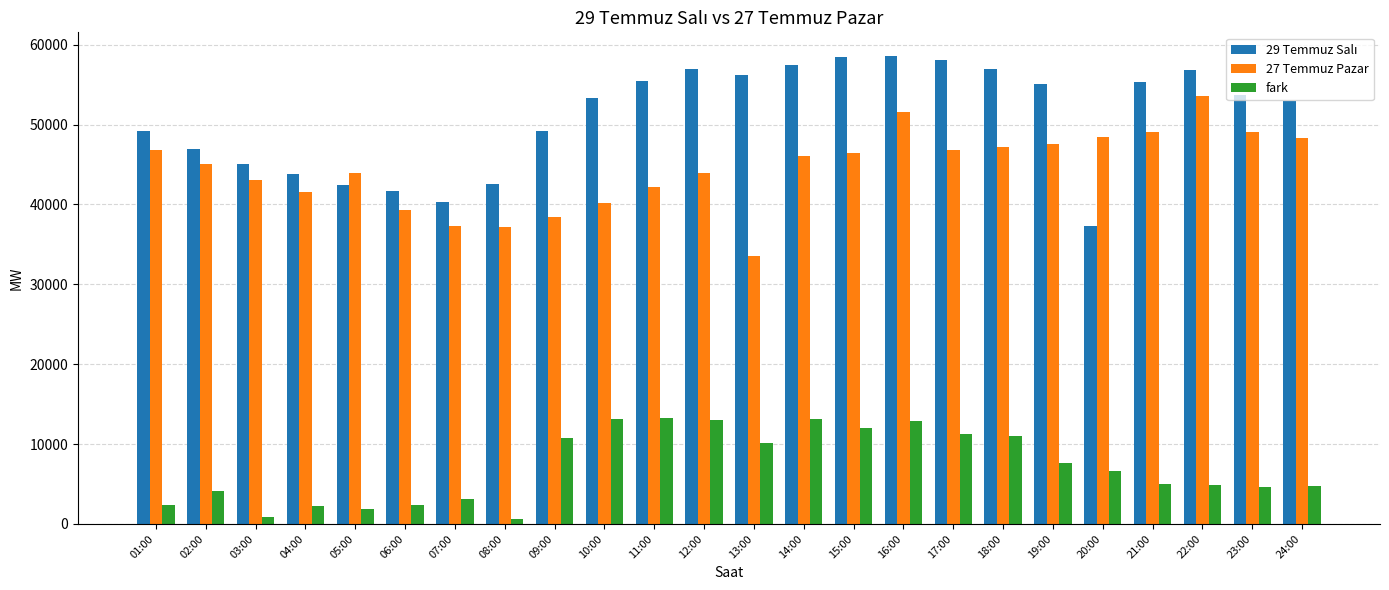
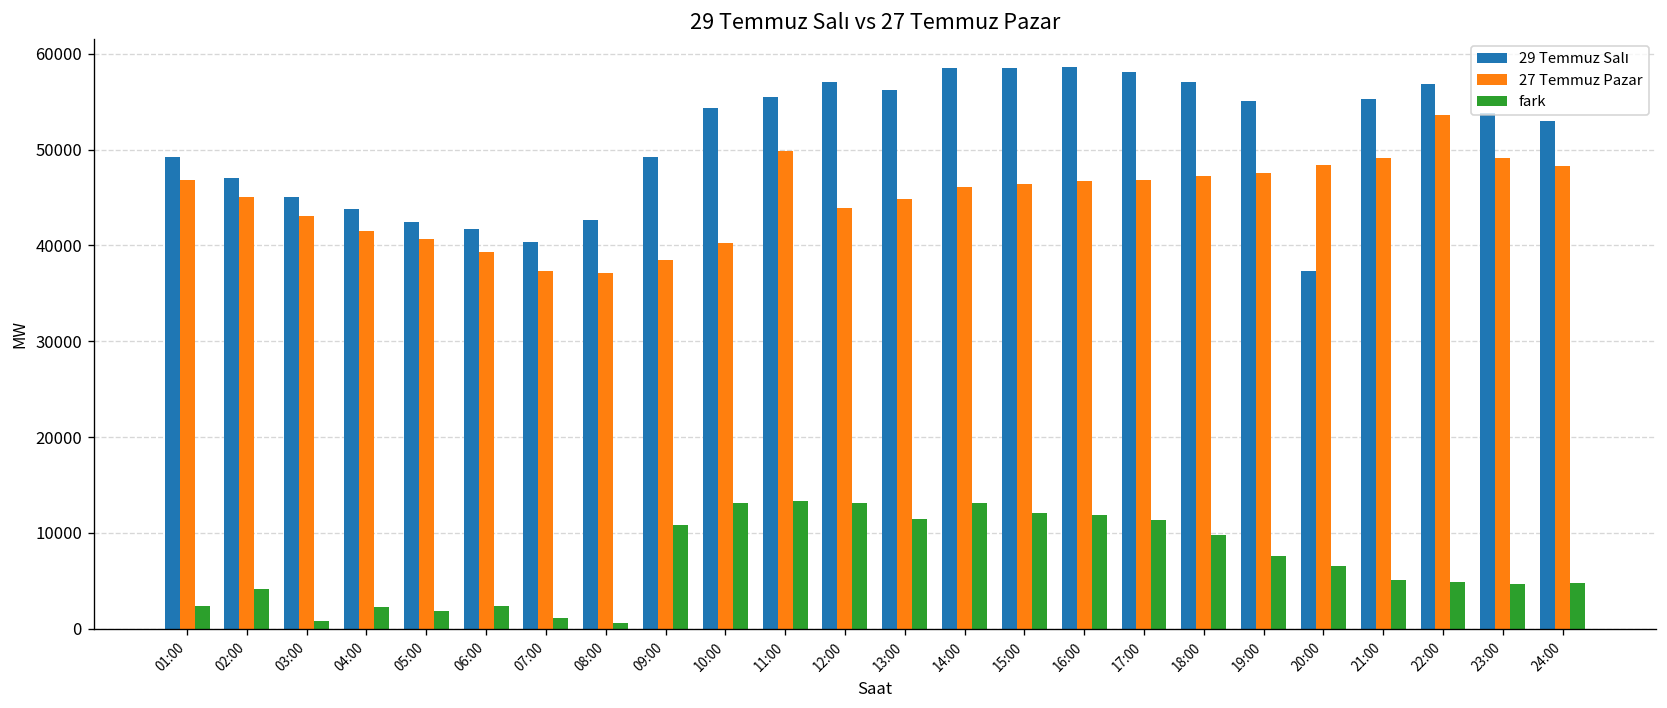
  {
    "29 Temmuz Salı": {
      "01:00": 49000,
      "02:00": 47000,
      "03:00": 45000,
      "04:00": 44000,
      "05:00": 42000,
      "06:00": 42000,
      "07:00": 40000,
      "08:00": 43000,
      "09:00": 49000,
-     "10:00": 53000,
+     "10:00": 54000,
      "11:00": 55000,
      "12:00": 57000,
      "13:00": 56000,
-     "14:00": 57000,
+     "14:00": 58000,
      "15:00": 58000,
      "16:00": 59000,
      "17:00": 58000,
      "18:00": 57000,
      "19:00": 55000,
      "20:00": 37000,
      "21:00": 55000,
      "22:00": 57000,
      "24:00": 53000
    },
    "27 Temmuz Pazar": {
      "01:00": 47000,
      "02:00": 45000,
      "03:00": 43000,
      "04:00": 42000,
-     "05:00": 44000,
+     "05:00": 41000,
      "06:00": 39000,
      "07:00": 37000,
      "08:00": 37000,
      "09:00": 38000,
      "10:00": 40000,
-     "11:00": 42000,
+     "11:00": 50000,
      "12:00": 44000,
-     "13:00": 34000,
+     "13:00": 45000,
      "14:00": 46000,
      "15:00": 46000,
-     "16:00": 52000,
+     "16:00": 47000,
      "17:00": 47000,
      "18:00": 47000,
      "19:00": 48000,
      "20:00": 48000,
      "21:00": 49000,
      "22:00": 54000,
      "23:00": 49000,
      "24:00": 48000
    },
    "fark": {
      "01:00": 2000,
      "02:00": 4000,
      "03:00": 1000,
      "04:00": 2000,
      "05:00": 2000,
      "06:00": 2000,
-     "07:00": 3000,
+     "07:00": 1000,
      "08:00": 1000,
      "09:00": 11000,
      "10:00": 13000,
      "11:00": 13000,
      "12:00": 13000,
-     "13:00": 10000,
+     "13:00": 11000,
      "14:00": 13000,
      "15:00": 12000,
-     "16:00": 13000,
+     "16:00": 12000,
      "17:00": 11000,
-     "18:00": 11000,
+     "18:00": 10000,
      "19:00": 8000,
      "20:00": 7000,
      "21:00": 5000,
      "22:00": 5000,
      "23:00": 5000,
      "24:00": 5000
    }
  }
